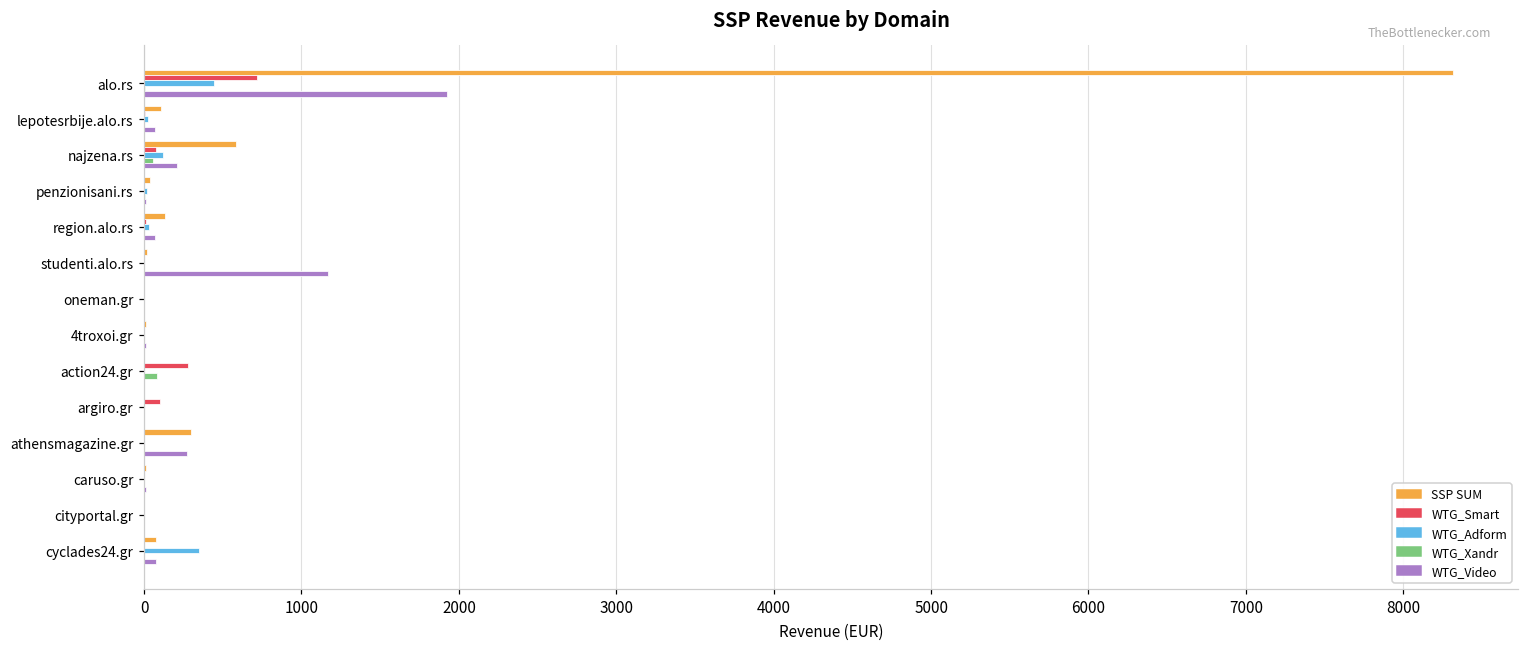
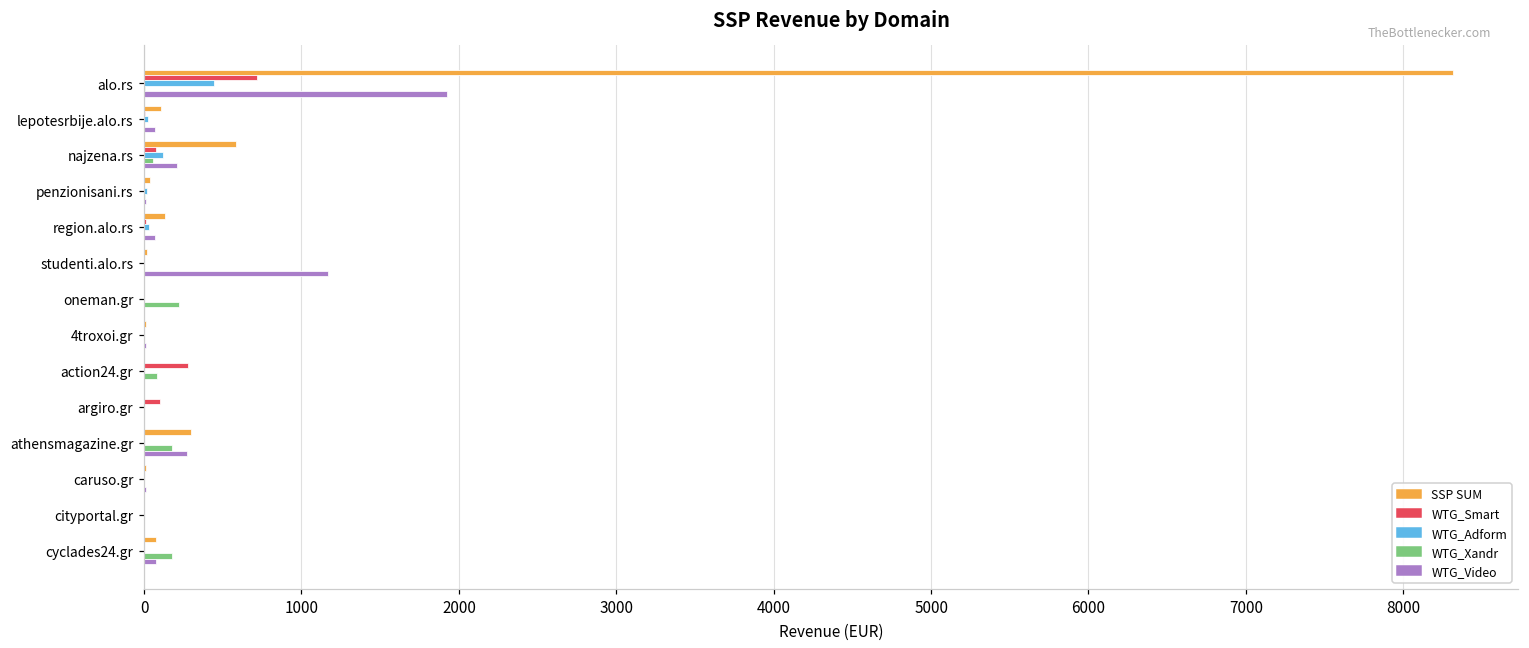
  {
    "SSP SUM": {
      "alo.rs": 8310,
      "lepotesrbije.alo.rs": 110,
      "najzena.rs": 580,
      "penzionisani.rs": 40,
      "region.alo.rs": 130,
      "studenti.alo.rs": 20,
      "action24.gr": 0,
      "argiro.gr": 0,
      "athensmagazine.gr": 300,
      "cityportal.gr": 0,
      "cyclades24.gr": 80
    },
    "WTG_Smart": {
      "alo.rs": 720,
      "najzena.rs": 70,
      "action24.gr": 280,
      "argiro.gr": 100,
      "cityportal.gr": 0,
      "cyclades24.gr": 0
    },
    "WTG_Adform": {
      "alo.rs": 440,
      "lepotesrbije.alo.rs": 30,
      "najzena.rs": 120,
      "region.alo.rs": 30,
      "action24.gr": 0,
      "argiro.gr": 0,
      "cityportal.gr": 0,
-     "cyclades24.gr": 350
+     "cyclades24.gr": 0
    },
    "WTG_Xandr": {
      "najzena.rs": 50,
-     "oneman.gr": 0,
+     "oneman.gr": 220,
      "4troxoi.gr": 0,
      "action24.gr": 80,
      "argiro.gr": 0,
-     "athensmagazine.gr": 0,
+     "athensmagazine.gr": 180,
      "caruso.gr": 0,
      "cityportal.gr": 0,
-     "cyclades24.gr": 0
+     "cyclades24.gr": 180
    },
    "WTG_Video": {
      "alo.rs": 1920,
      "lepotesrbije.alo.rs": 70,
      "najzena.rs": 210,
      "region.alo.rs": 70,
      "studenti.alo.rs": 1170,
      "oneman.gr": 0,
      "action24.gr": 0,
      "argiro.gr": 0,
      "athensmagazine.gr": 270,
      "cityportal.gr": 0,
      "cyclades24.gr": 70
    }
  }
